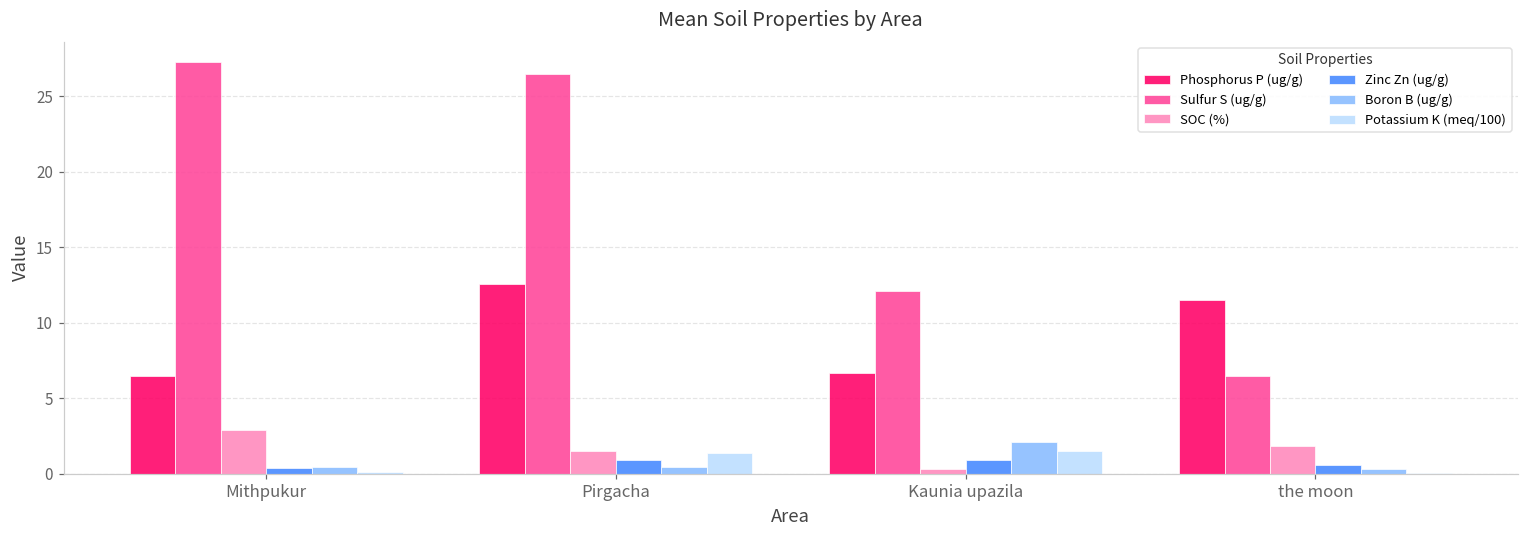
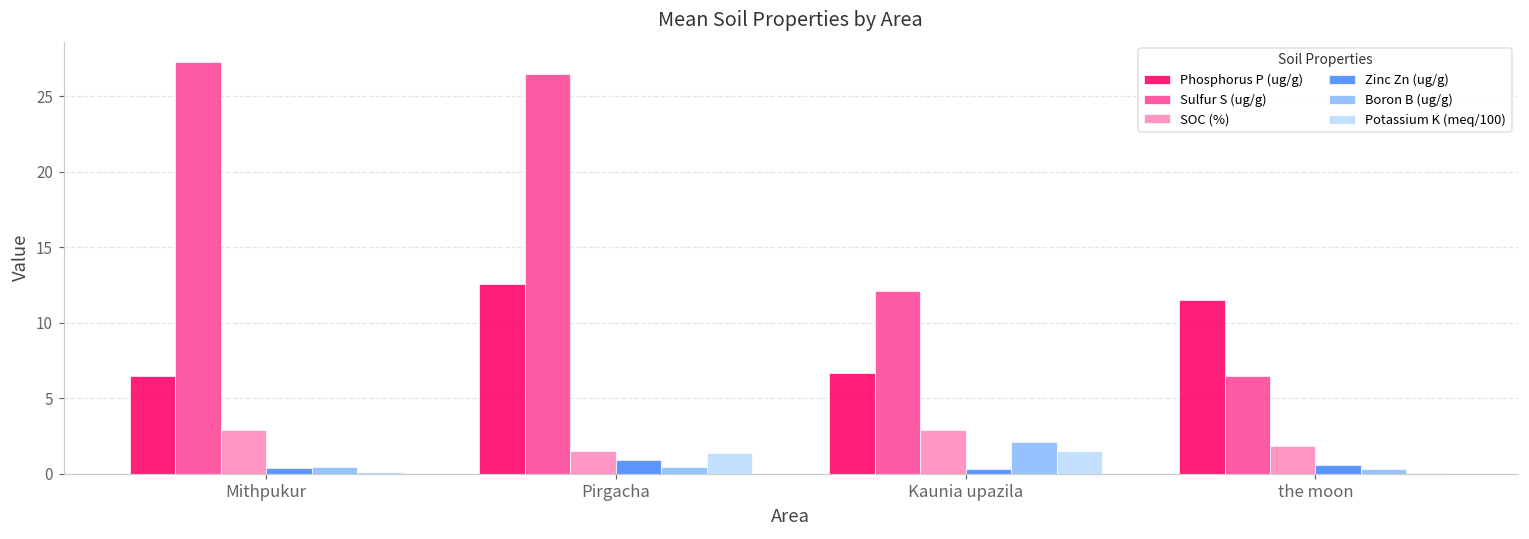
  {
    "Phosphorus P (ug/g)": {
      "Mithpukur": 6.5,
      "Pirgacha": 12.6,
      "Kaunia upazila": 6.7,
      "the moon": 11.5
    },
    "Sulfur S (ug/g)": {
      "Mithpukur": 27.3,
      "Pirgacha": 26.5,
      "Kaunia upazila": 12.1,
      "the moon": 6.5
    },
    "SOC (%)": {
      "Mithpukur": 2.9,
      "Pirgacha": 1.5,
-     "Kaunia upazila": 0.4,
+     "Kaunia upazila": 2.9,
      "the moon": 1.8
    },
    "Zinc Zn (ug/g)": {
      "Mithpukur": 0.4,
      "Pirgacha": 0.9,
-     "Kaunia upazila": 0.9,
+     "Kaunia upazila": 0.3,
      "the moon": 0.6
    },
    "Boron B (ug/g)": {
      "Mithpukur": 0.5,
      "Pirgacha": 0.4,
      "Kaunia upazila": 2.1,
      "the moon": 0.3
    },
    "Potassium K (meq/100)": {
      "Pirgacha": 1.4,
      "Kaunia upazila": 1.5
    }
  }
